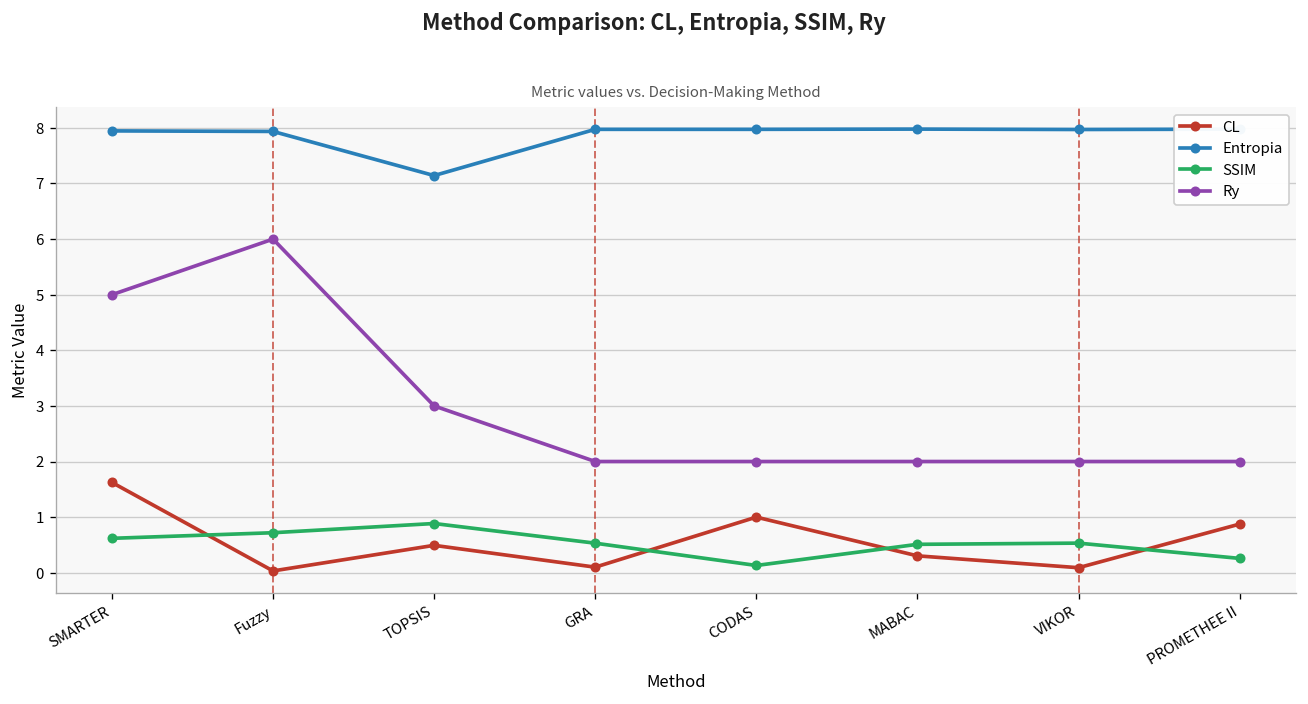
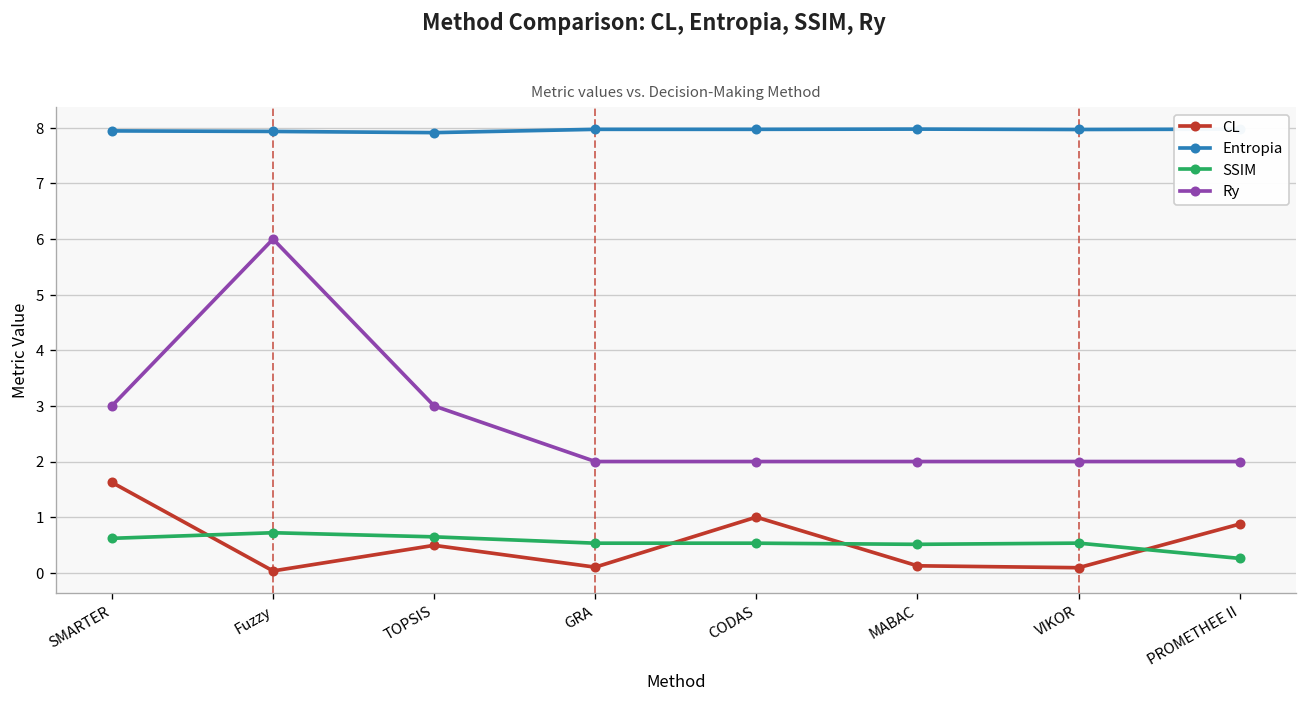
  {
    "CL": {
      "SMARTER": 1.6,
      "Fuzzy": 0.0,
      "TOPSIS": 0.5,
      "GRA": 0.1,
      "CODAS": 1.0,
-     "MABAC": 0.3,
+     "MABAC": 0.1,
      "VIKOR": 0.1,
      "PROMETHEE II": 0.9
    },
    "Entropia": {
      "SMARTER": 7.9,
      "Fuzzy": 7.9,
-     "TOPSIS": 7.1,
+     "TOPSIS": 7.9,
      "GRA": 8.0,
      "CODAS": 8.0,
      "MABAC": 8.0,
      "VIKOR": 8.0
    },
    "SSIM": {
      "SMARTER": 0.6,
      "Fuzzy": 0.7,
-     "TOPSIS": 0.9,
+     "TOPSIS": 0.6,
      "GRA": 0.5,
-     "CODAS": 0.1,
+     "CODAS": 0.5,
      "MABAC": 0.5,
      "VIKOR": 0.5,
      "PROMETHEE II": 0.3
    },
    "Ry": {
-     "SMARTER": 5,
+     "SMARTER": 3,
      "Fuzzy": 6,
      "TOPSIS": 3,
      "GRA": 2,
      "CODAS": 2,
      "MABAC": 2,
      "VIKOR": 2,
      "PROMETHEE II": 2
    }
  }
